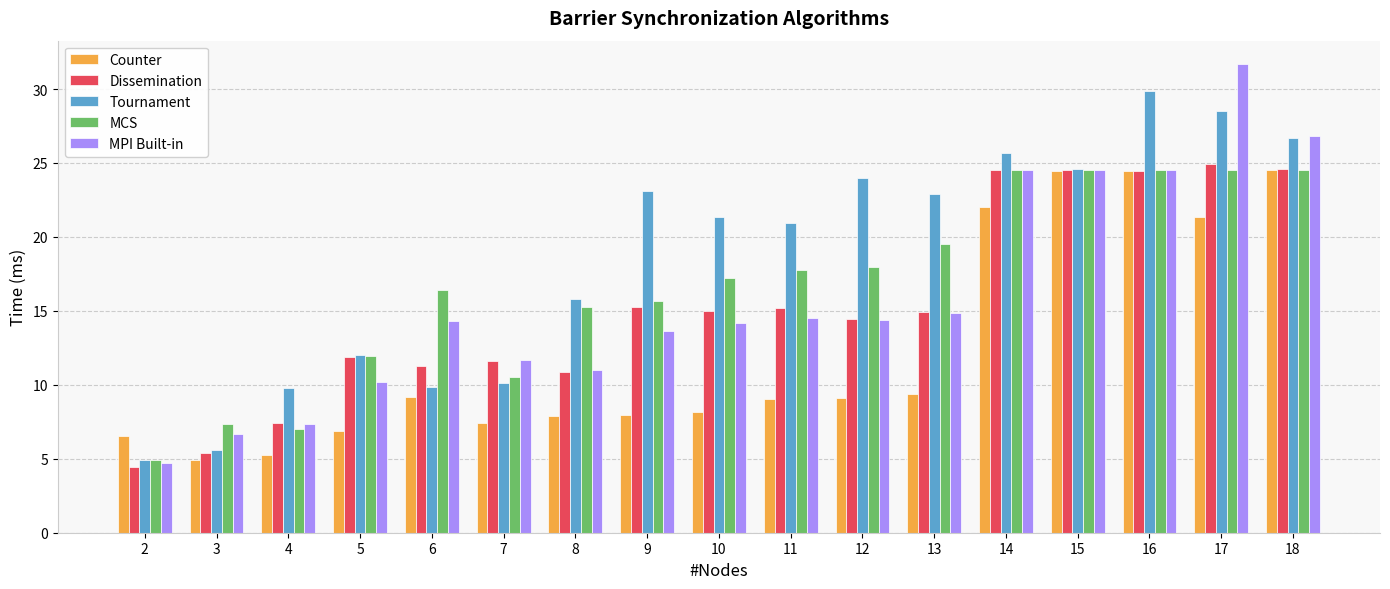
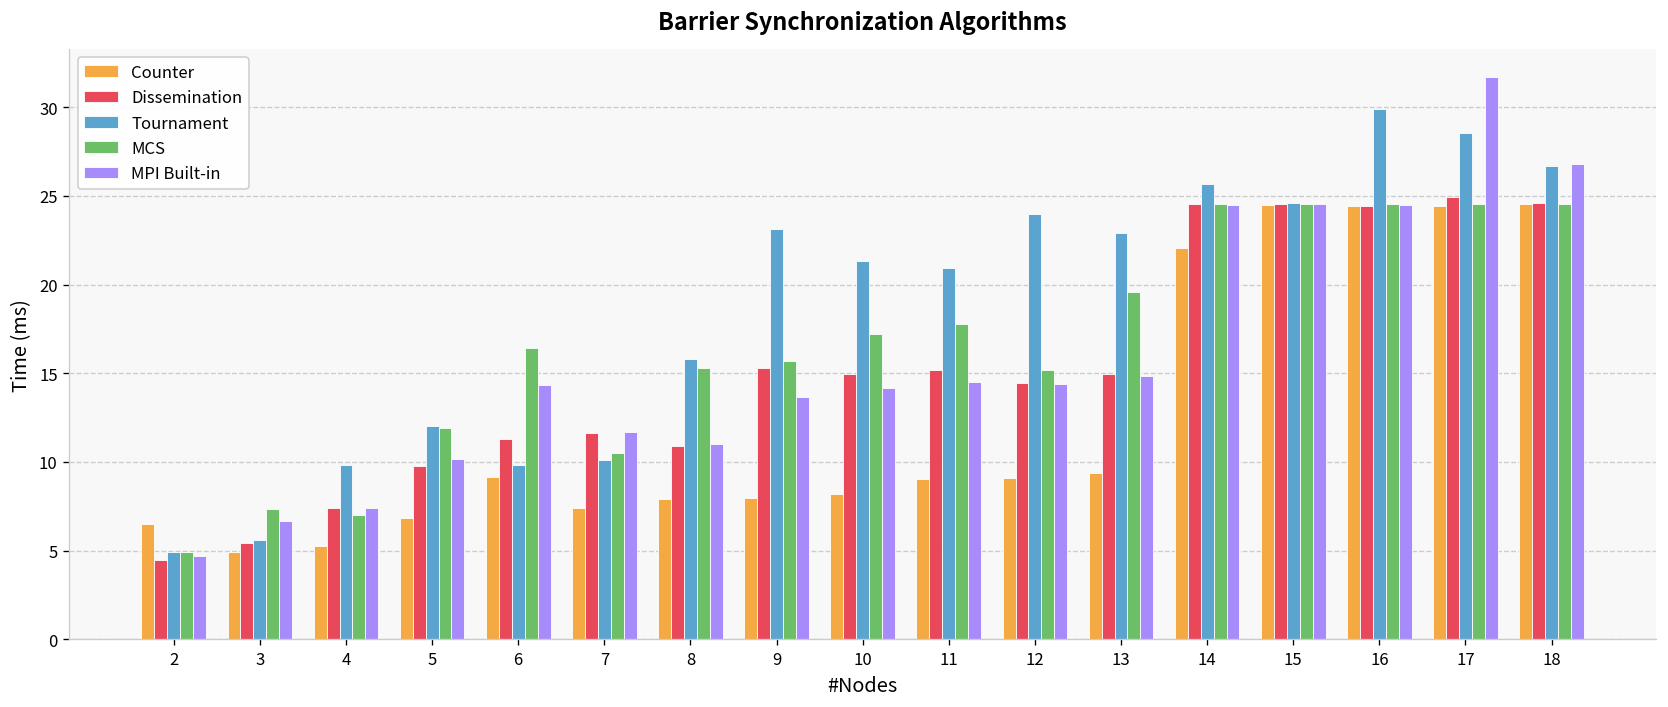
  {
    "Counter": {
      "2": 6.5,
      "3": 4.9,
      "4": 5.3,
      "5": 6.9,
      "6": 9.2,
      "7": 7.4,
      "8": 7.9,
      "9": 8.0,
      "10": 8.2,
      "11": 9.1,
      "12": 9.1,
      "13": 9.4,
      "14": 22.0,
      "15": 24.5,
      "16": 24.5,
-     "17": 21.4,
+     "17": 24.4,
      "18": 24.5
    },
    "Dissemination": {
      "2": 4.5,
      "3": 5.4,
      "4": 7.4,
-     "5": 11.9,
+     "5": 9.8,
      "6": 11.3,
      "7": 11.6,
      "8": 10.9,
      "9": 15.3,
      "10": 15.0,
      "11": 15.2,
      "12": 14.4,
      "13": 15.0,
      "14": 24.5,
      "15": 24.5,
      "16": 24.4,
      "17": 24.9,
      "18": 24.6
    },
    "Tournament": {
      "2": 4.9,
      "3": 5.6,
      "4": 9.8,
      "5": 12.0,
      "6": 9.8,
      "7": 10.1,
      "8": 15.8,
      "9": 23.1,
      "10": 21.3,
      "11": 20.9,
      "12": 24.0,
      "13": 22.9,
      "14": 25.7,
      "15": 24.6,
      "16": 29.9,
      "17": 28.5,
      "18": 26.7
    },
    "MCS": {
      "2": 4.9,
      "3": 7.4,
      "4": 7.0,
      "5": 11.9,
      "6": 16.4,
      "7": 10.5,
      "8": 15.3,
      "9": 15.7,
      "10": 17.2,
      "11": 17.7,
-     "12": 18.0,
+     "12": 15.2,
      "13": 19.6,
      "14": 24.5,
      "15": 24.5,
      "16": 24.5,
      "17": 24.5,
      "18": 24.5
    },
    "MPI Built-in": {
      "2": 4.7,
      "3": 6.7,
      "4": 7.4,
      "5": 10.2,
      "6": 14.3,
      "7": 11.7,
      "8": 11.0,
      "9": 13.6,
      "10": 14.2,
      "11": 14.5,
      "12": 14.4,
      "13": 14.8,
      "14": 24.5,
      "15": 24.5,
      "16": 24.5,
      "17": 31.7,
      "18": 26.8
    }
  }
